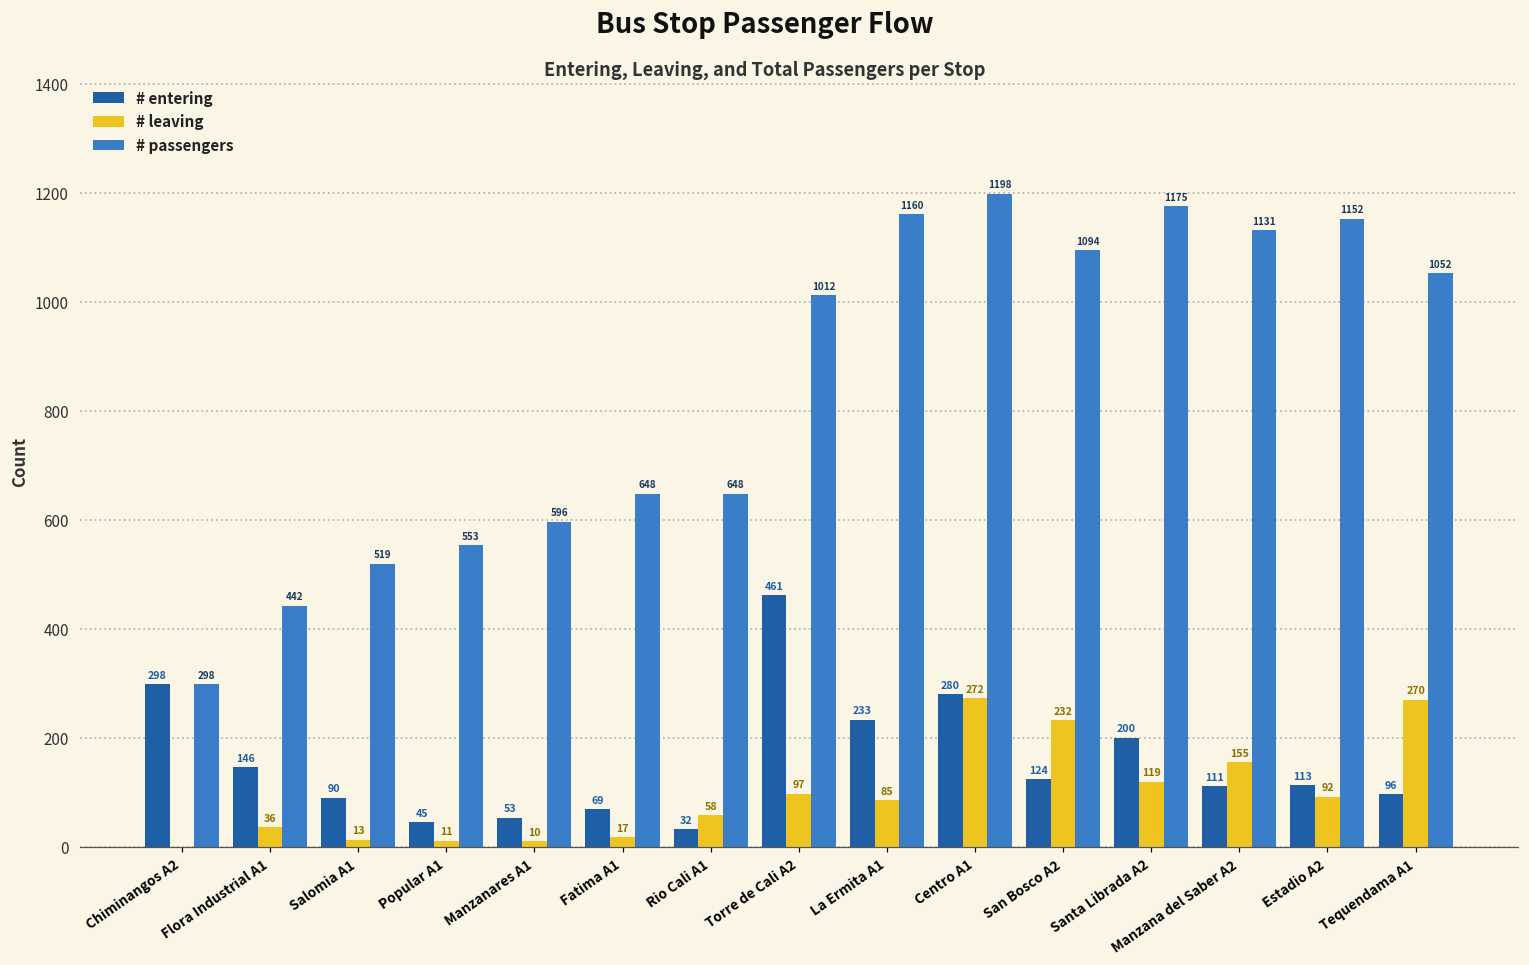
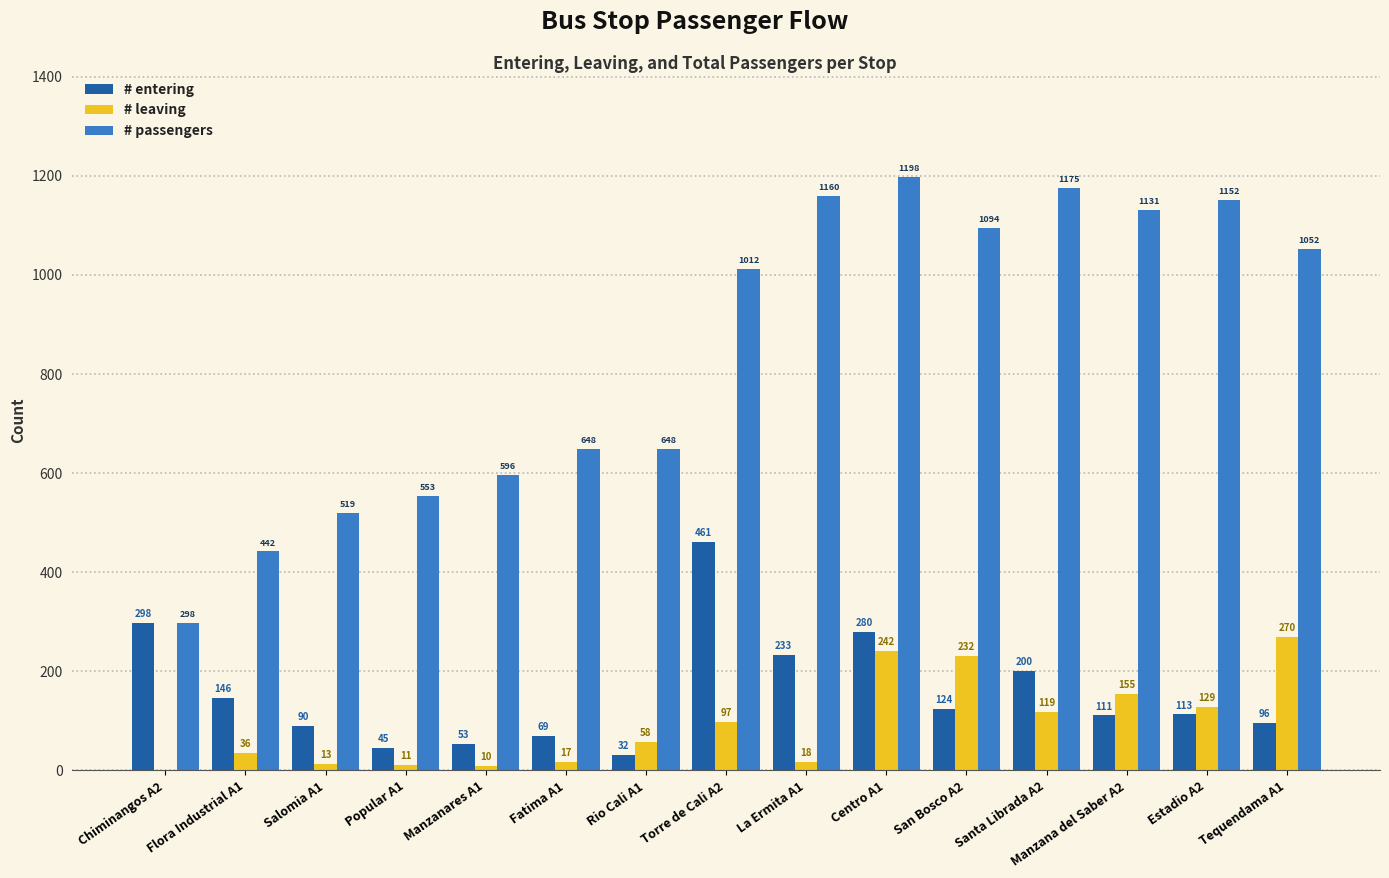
  {
    "# leaving": {
      "Flora Industrial A1": 36,
      "Salomia A1": 13,
      "Popular A1": 11,
      "Manzanares A1": 10,
      "Fatima A1": 17,
      "Rio Cali A1": 58,
      "Torre de Cali A2": 97,
-     "La Ermita A1": 85,
-     "Centro A1": 272,
+     "La Ermita A1": 18,
+     "Centro A1": 242,
      "San Bosco A2": 232,
      "Santa Librada A2": 119,
      "Manzana del Saber A2": 155,
-     "Estadio A2": 92,
+     "Estadio A2": 129,
      "Tequendama A1": 270
    }
  }
